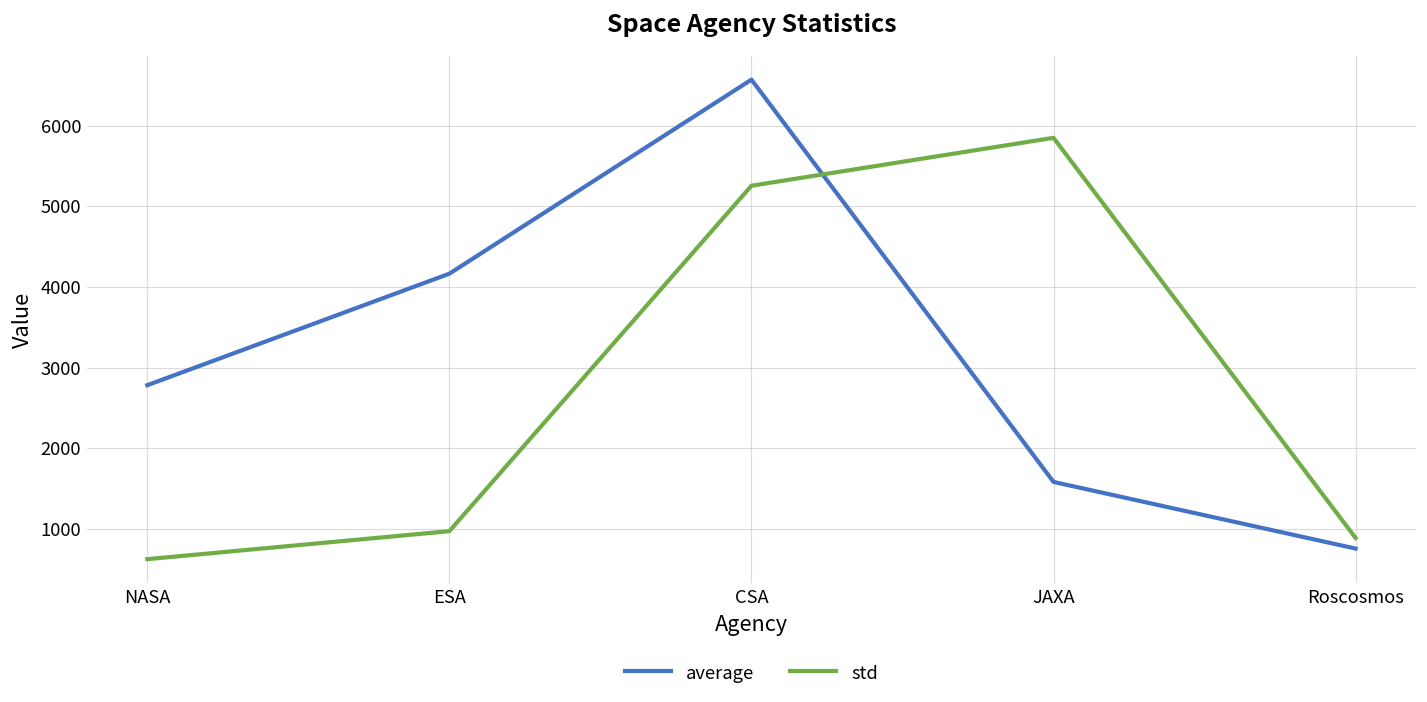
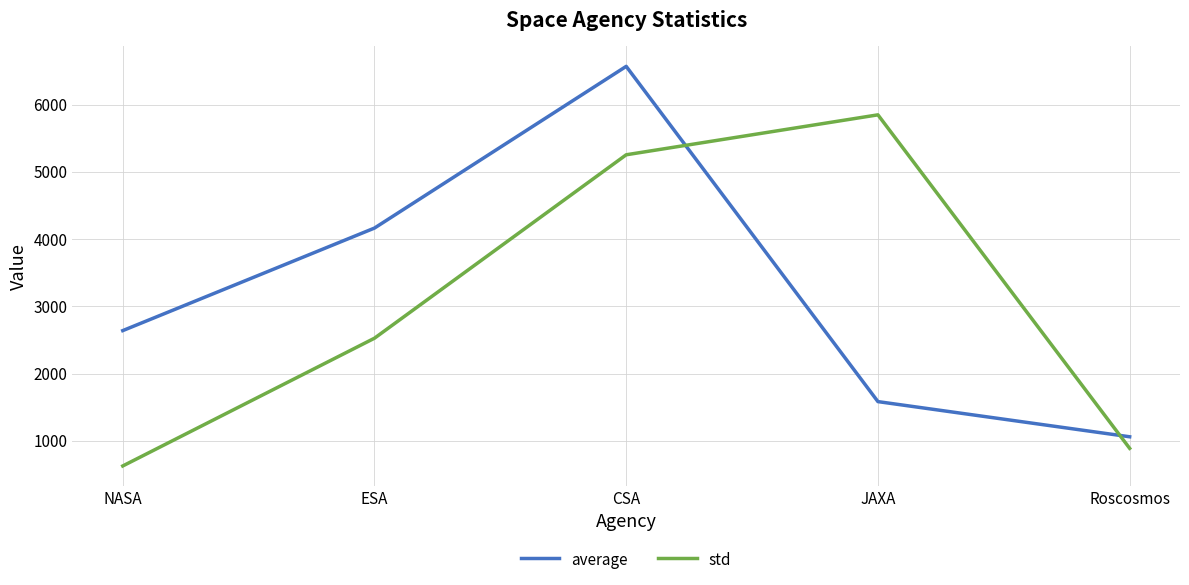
  {
    "average": {
-     "NASA": 2800,
+     "NASA": 2600,
      "ESA": 4200,
      "CSA": 6600,
      "JAXA": 1600,
-     "Roscosmos": 800
+     "Roscosmos": 1100
    },
    "std": {
      "NASA": 600,
-     "ESA": 1000,
+     "ESA": 2500,
      "CSA": 5300,
      "JAXA": 5800,
      "Roscosmos": 900
    }
  }
